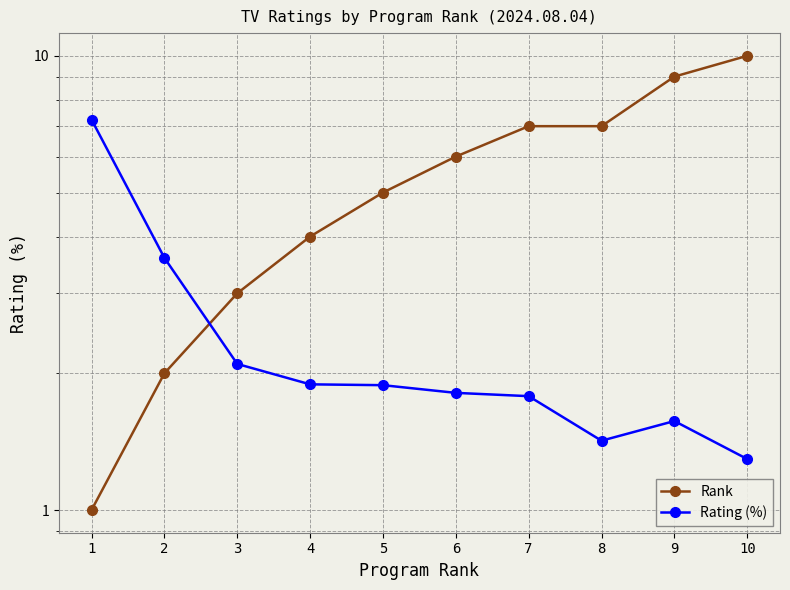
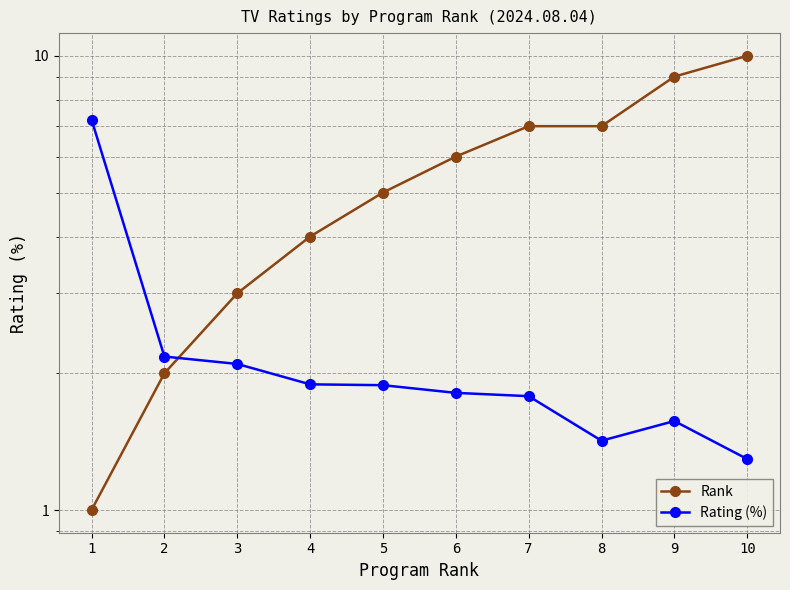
  {
    "Rank": {
      "1": 1.0,
      "2": 2.0,
      "3": 3.0,
      "4": 4.0,
      "5": 5.0,
      "6": 6.0,
      "7": 7.0,
      "8": 7.0,
      "9": 9.0,
      "10": 10.0
    },
    "Rating (%)": {
      "1": 7.2,
-     "2": 3.6,
+     "2": 2.2,
      "3": 2.1,
      "4": 1.9,
      "5": 1.9,
      "6": 1.8,
      "7": 1.8,
      "8": 1.42,
      "9": 1.57,
      "10": 1.3
    }
  }
